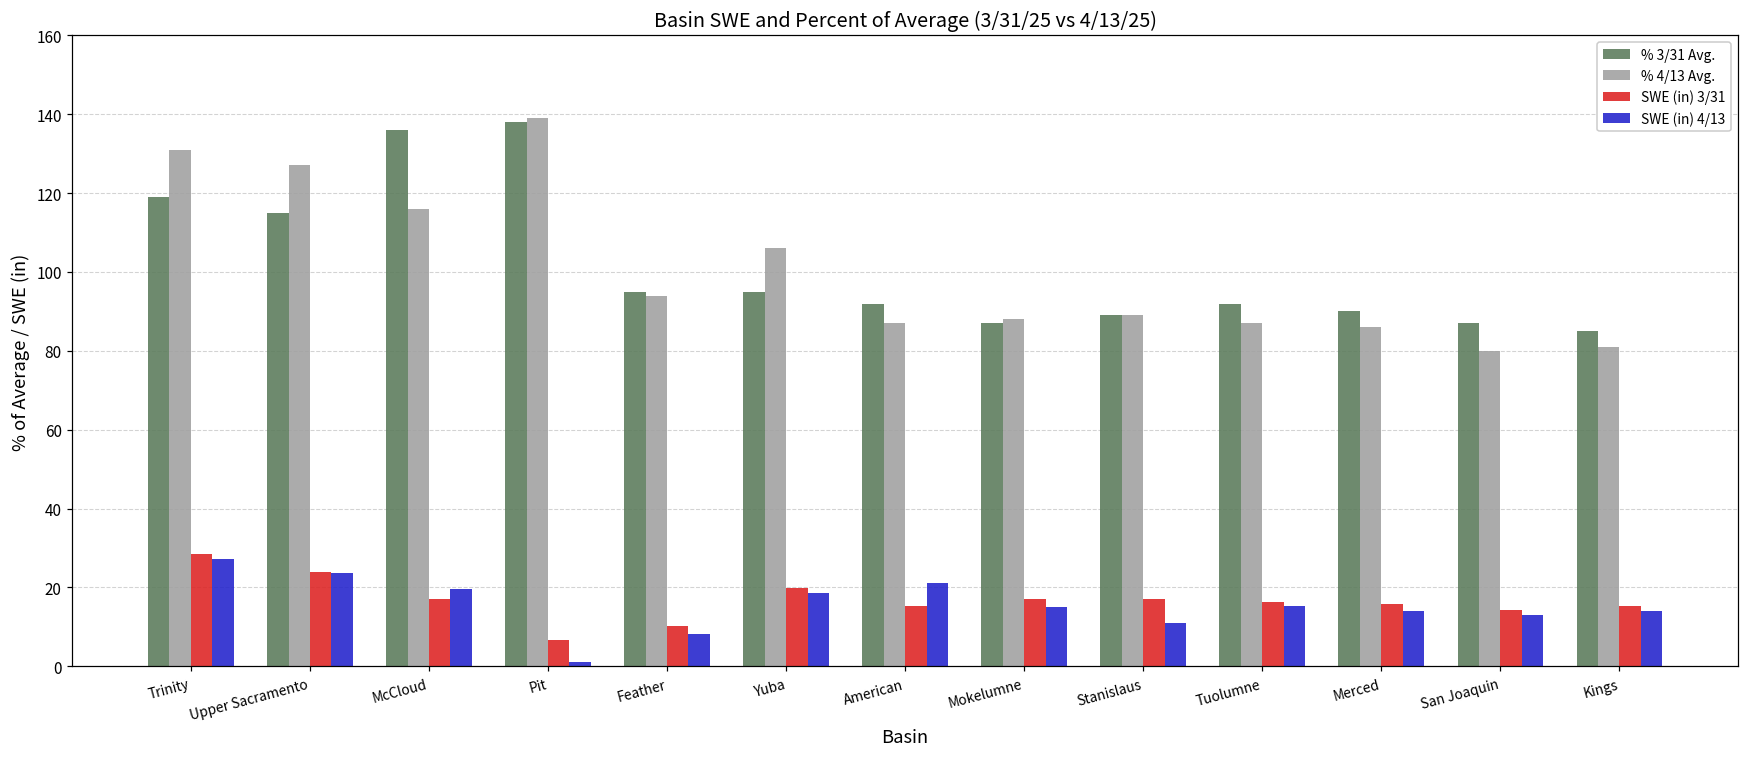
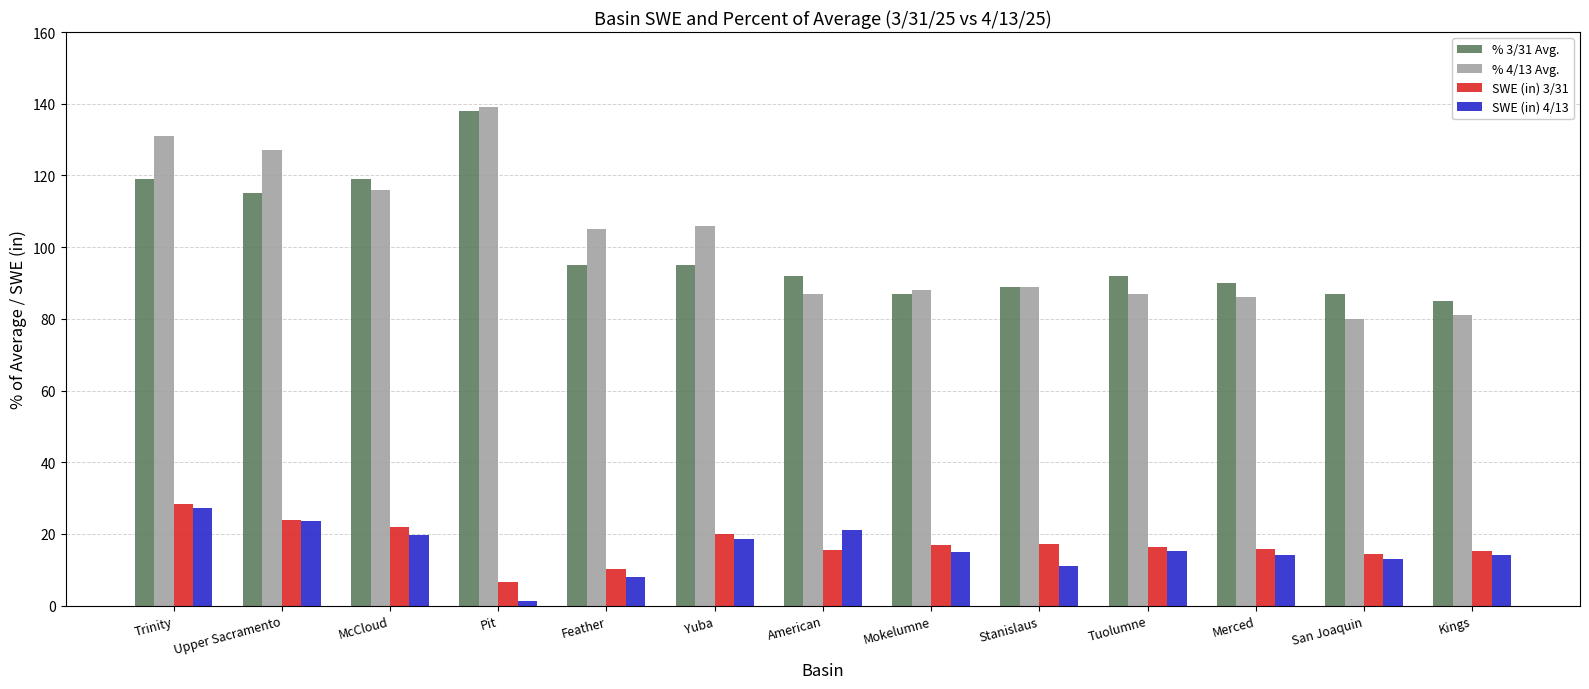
  {
    "% 3/31 Avg.": {
      "Trinity": 119,
      "Upper Sacramento": 115,
-     "McCloud": 136,
+     "McCloud": 119,
      "Pit": 138,
      "Feather": 95,
      "Yuba": 95,
      "American": 92,
      "Mokelumne": 87,
      "Stanislaus": 89,
      "Tuolumne": 92,
      "Merced": 90,
      "San Joaquin": 87,
      "Kings": 85
    },
    "% 4/13 Avg.": {
      "Trinity": 131,
      "Upper Sacramento": 127,
      "McCloud": 116,
      "Pit": 139,
-     "Feather": 94,
+     "Feather": 105,
      "Yuba": 106,
      "American": 87,
      "Mokelumne": 88,
      "Stanislaus": 89,
      "Tuolumne": 87,
      "Merced": 86,
      "San Joaquin": 80,
      "Kings": 81
    },
    "SWE (in) 3/31": {
      "Trinity": 29,
      "Upper Sacramento": 24,
-     "McCloud": 17,
+     "McCloud": 22,
      "Pit": 7,
      "Feather": 10,
      "Yuba": 20,
      "American": 15,
      "Mokelumne": 17,
      "Stanislaus": 17,
      "Tuolumne": 16,
      "Merced": 16,
      "San Joaquin": 14,
      "Kings": 15
    },
    "SWE (in) 4/13": {
      "Trinity": 27,
      "Upper Sacramento": 24,
      "McCloud": 20,
      "Pit": 1,
      "Feather": 8,
      "Yuba": 19,
      "American": 21,
      "Mokelumne": 15,
      "Stanislaus": 11,
      "Tuolumne": 15,
      "Merced": 14,
      "San Joaquin": 13,
      "Kings": 14
    }
  }
